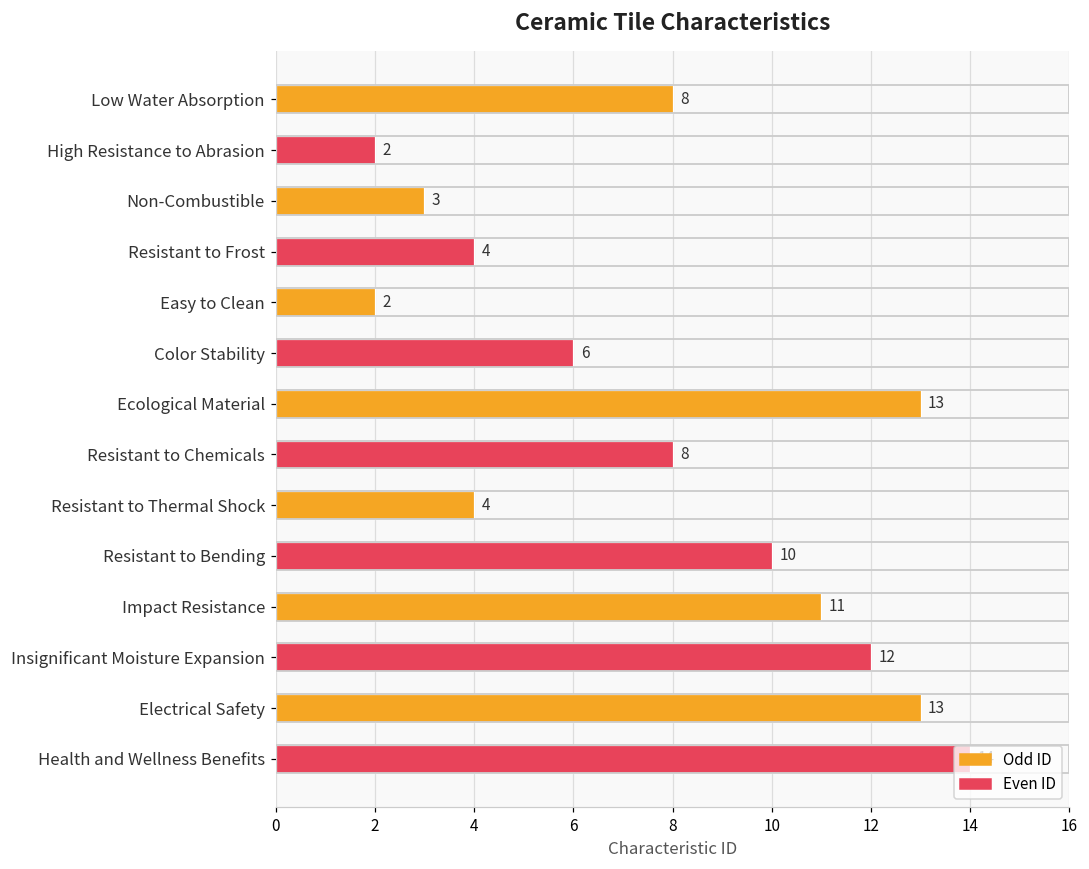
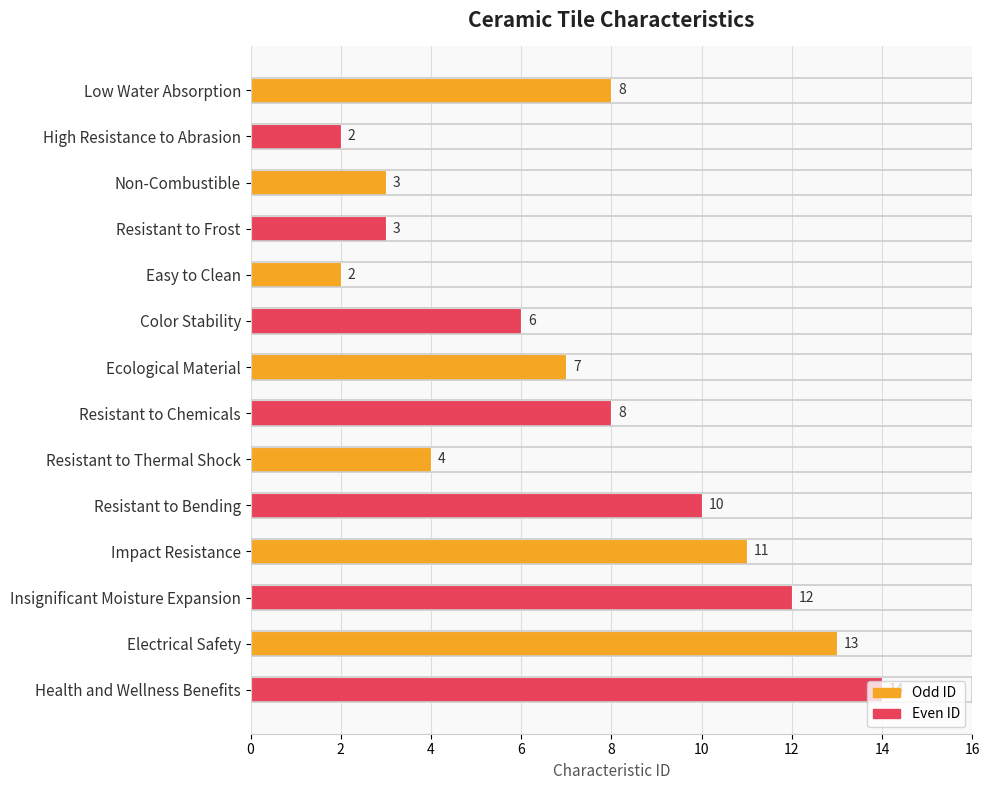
  {
    "Low Water Absorption": 8,
    "High Resistance to Abrasion": 2,
    "Non-Combustible": 3,
-   "Resistant to Frost": 4,
+   "Resistant to Frost": 3,
    "Easy to Clean": 2,
    "Color Stability": 6,
-   "Ecological Material": 13,
+   "Ecological Material": 7,
    "Resistant to Chemicals": 8,
    "Resistant to Thermal Shock": 4,
    "Resistant to Bending": 10,
    "Impact Resistance": 11,
    "Insignificant Moisture Expansion": 12,
    "Electrical Safety": 13
  }
